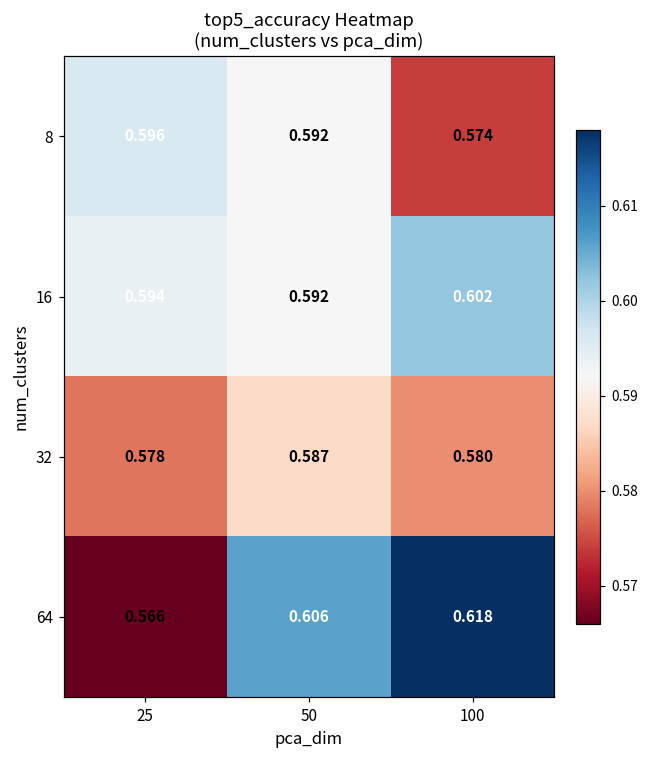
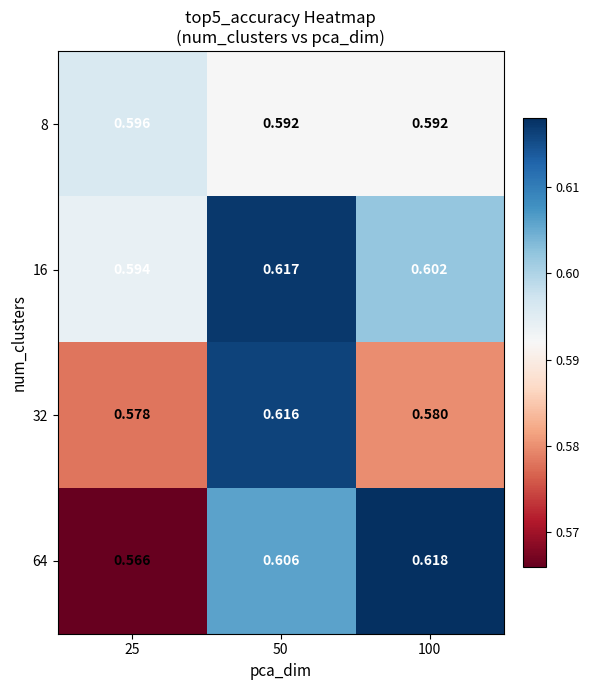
  {
    "8": {
      "50": 0.592,
-     "100": 0.574
+     "100": 0.592
    },
    "16": {
-     "50": 0.592,
+     "50": 0.617,
      "100": 0.602
    },
    "32": {
      "25": 0.578,
-     "50": 0.587,
+     "50": 0.616,
      "100": 0.580
    },
    "64": {
      "25": 0.566,
      "50": 0.606,
      "100": 0.618
    }
  }
